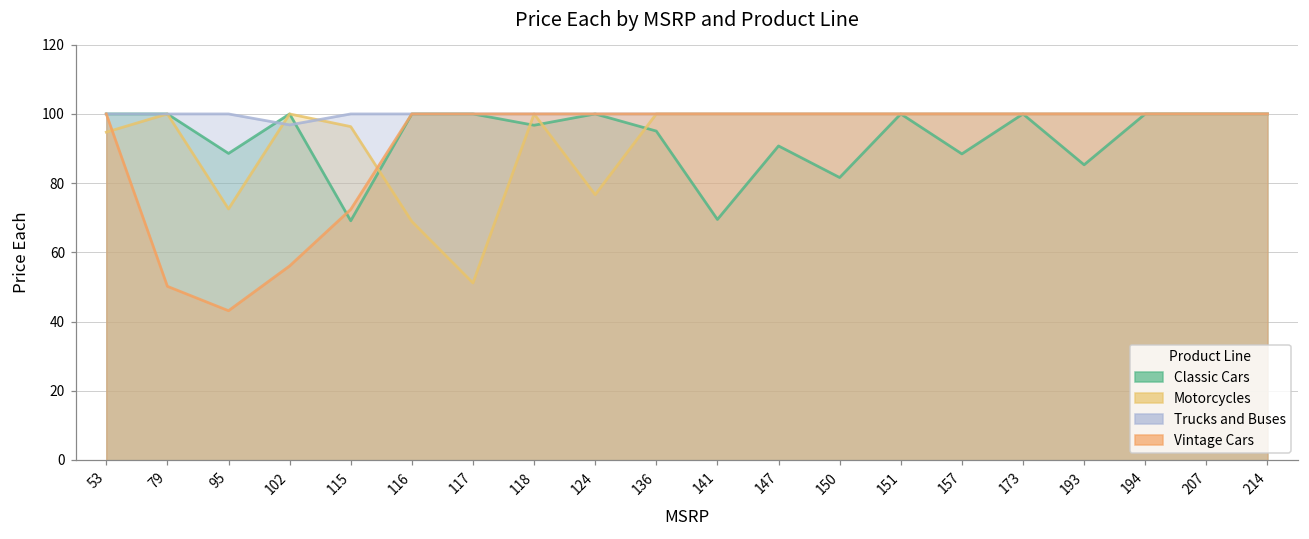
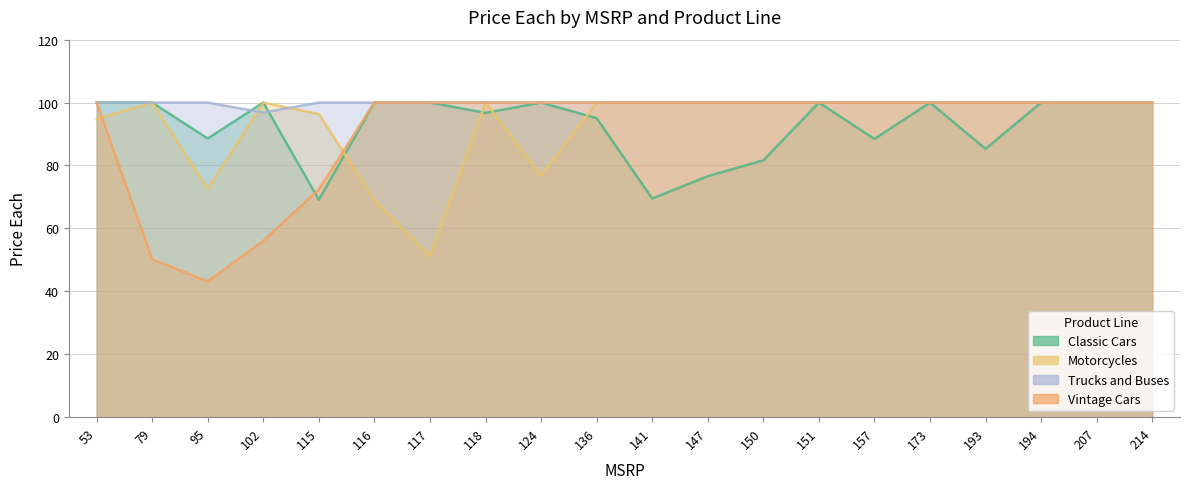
  {
    "Classic Cars": {
      "95": 89,
      "115": 69,
      "118": 97,
      "136": 95,
      "141": 70,
-     "147": 91,
+     "147": 77,
      "150": 82,
      "157": 88,
      "193": 85
    },
    "Trucks and Buses": {
      "95": 100,
      "102": 97,
      "115": 100
    }
  }
